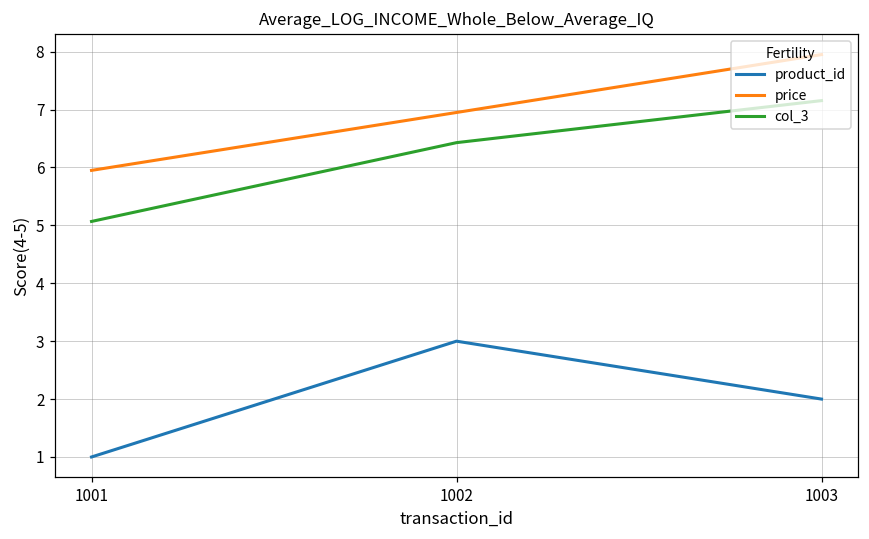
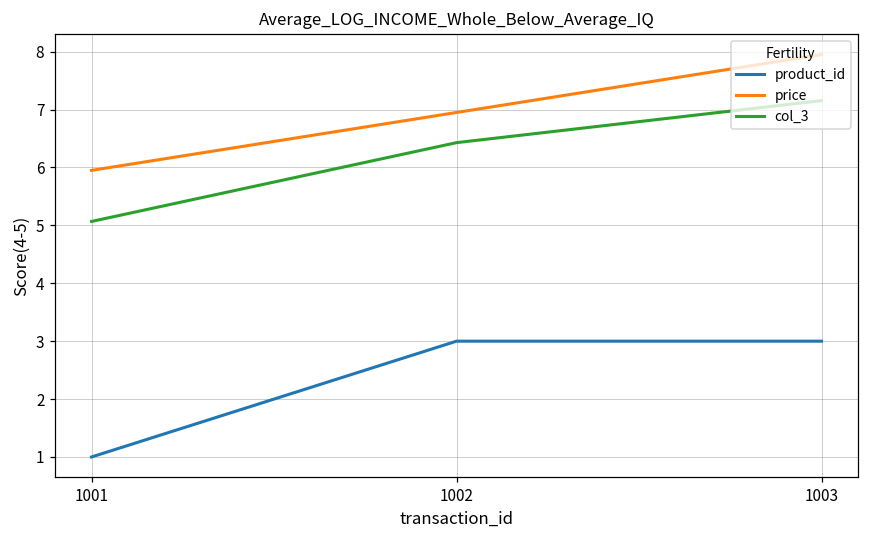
  {
    "product_id": {
      "1001": 1,
      "1002": 3,
-     "1003": 2
+     "1003": 3
    },
    "price": {
      "1001": 6.0,
      "1002": 7.0
    },
    "col_3": {
      "1001": 5.1,
      "1002": 6.4
    }
  }
